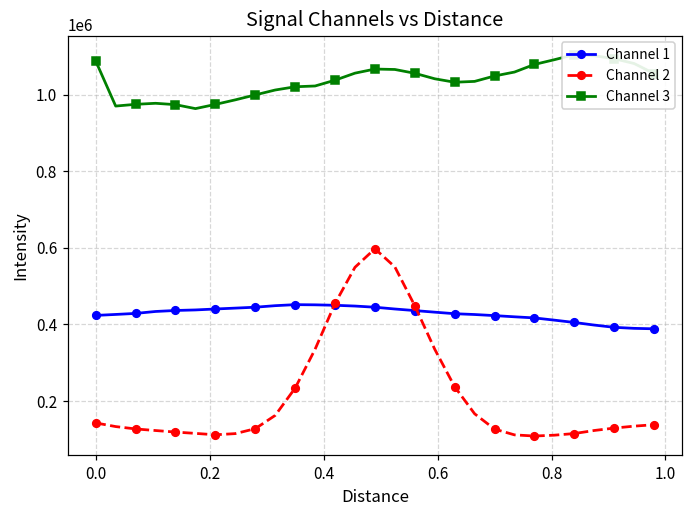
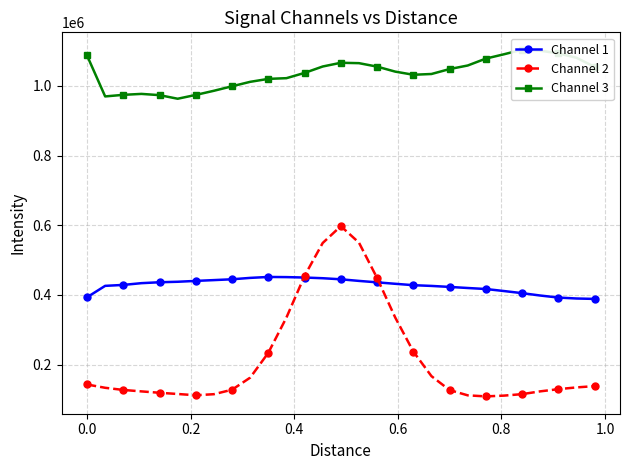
  {
    "Channel 1": {
-     "0.0": 420000
+     "0.0": 390000
    },
    "Channel 2": {
      "0.0": 140000
    },
    "Channel 3": {
      "0.0": 1090000
    }
  }
